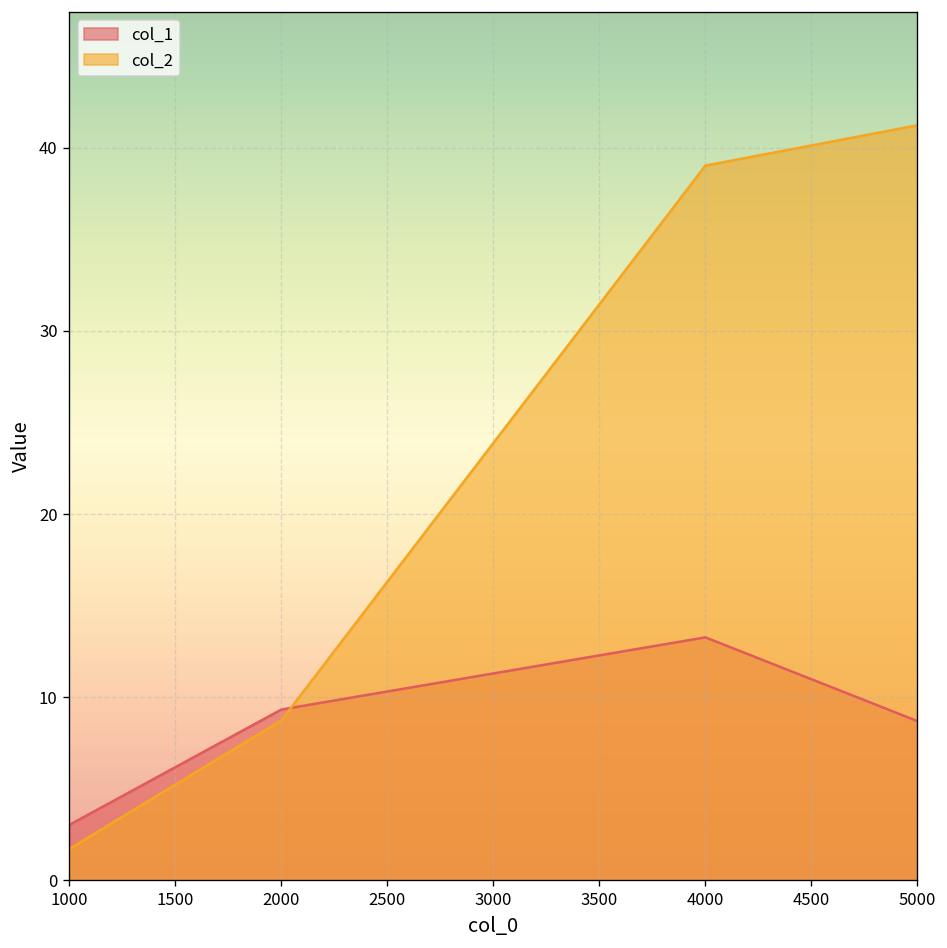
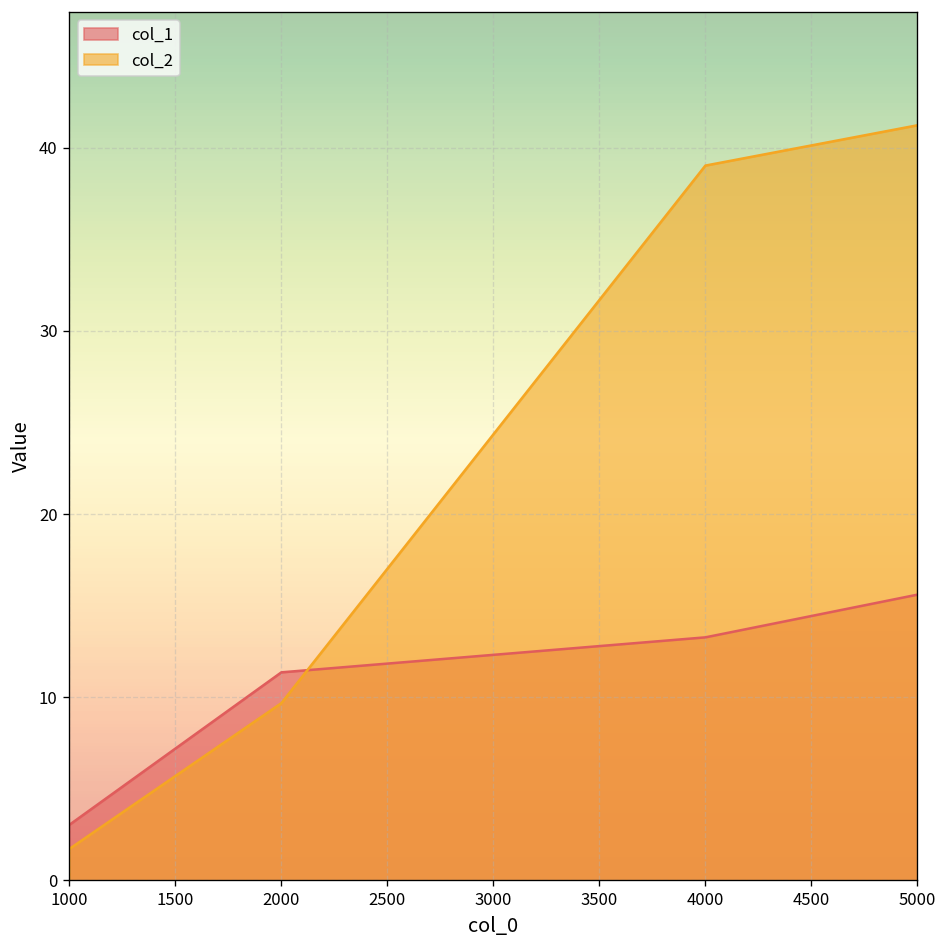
  {
    "col_1": {
      "1000": 3.0,
-     "2000": 9.3,
+     "2000": 11.4,
      "4000": 13.3,
-     "5000": 8.7
+     "5000": 15.6
    },
    "col_2": {
      "1000": 1.7,
-     "2000": 8.7,
+     "2000": 9.7,
      "4000": 39.0,
      "5000": 41.2
    }
  }
